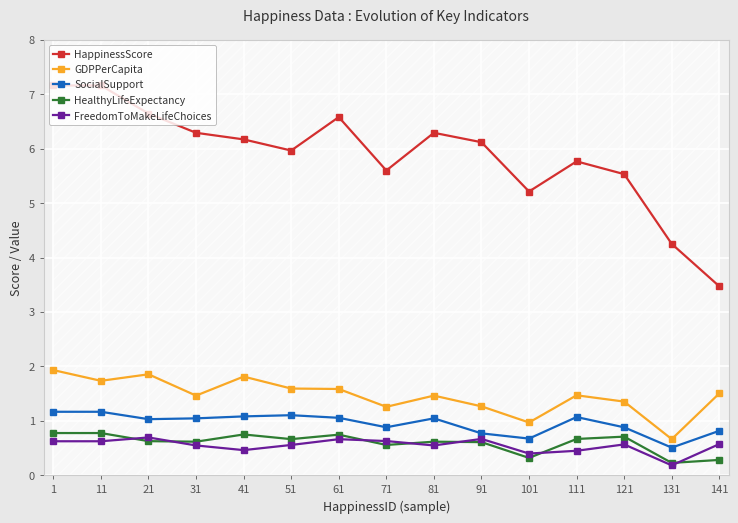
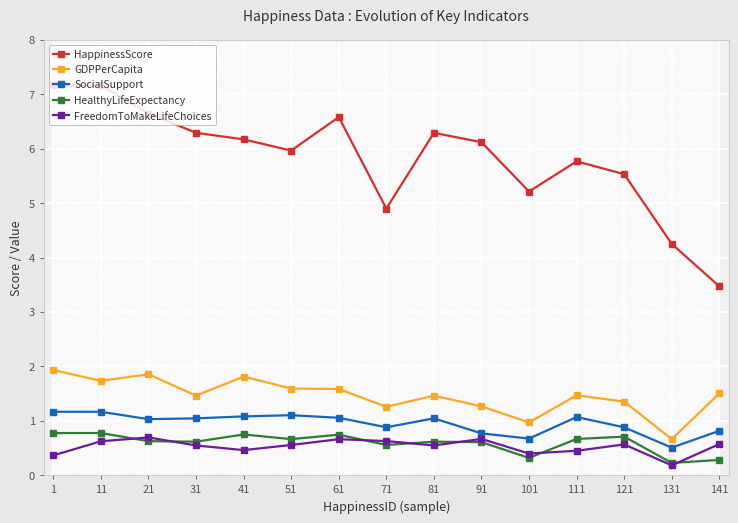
  {
    "HappinessScore": {
      "31": 6.3,
      "41": 6.2,
      "51": 6.0,
      "61": 6.6,
-     "71": 5.6,
+     "71": 4.9,
      "81": 6.3,
      "91": 6.1,
      "101": 5.2,
      "111": 5.8,
      "121": 5.5,
      "131": 4.3,
      "141": 3.5
    },
    "GDPPerCapita": {
      "1": 1.9,
      "11": 1.7,
      "21": 1.9,
      "31": 1.5,
      "41": 1.8,
      "51": 1.6,
      "61": 1.6,
      "71": 1.3,
      "81": 1.5,
      "91": 1.3,
      "101": 1.0,
      "111": 1.5,
      "121": 1.4,
      "131": 0.7,
      "141": 1.5
    },
    "SocialSupport": {
      "1": 1.2,
      "11": 1.2,
      "21": 1.0,
      "31": 1.0,
      "41": 1.1,
      "51": 1.1,
      "61": 1.1,
      "71": 0.9,
      "81": 1.0,
      "91": 0.8,
      "101": 0.7,
      "111": 1.1,
      "121": 0.9,
      "131": 0.5,
      "141": 0.8
    },
    "HealthyLifeExpectancy": {
      "1": 0.8,
      "11": 0.8,
      "21": 0.6,
      "31": 0.6,
      "41": 0.7,
      "51": 0.7,
      "61": 0.7,
      "71": 0.6,
      "81": 0.6,
      "91": 0.6,
      "101": 0.3,
      "111": 0.7,
      "121": 0.7,
      "141": 0.3
    },
    "FreedomToMakeLifeChoices": {
-     "1": 0.6,
+     "1": 0.4,
      "11": 0.6,
      "21": 0.7,
      "31": 0.5,
      "41": 0.5,
      "51": 0.6,
      "61": 0.7,
      "71": 0.6,
      "81": 0.5,
      "91": 0.7,
      "101": 0.4,
      "111": 0.4,
      "121": 0.6,
      "141": 0.6
    }
  }
